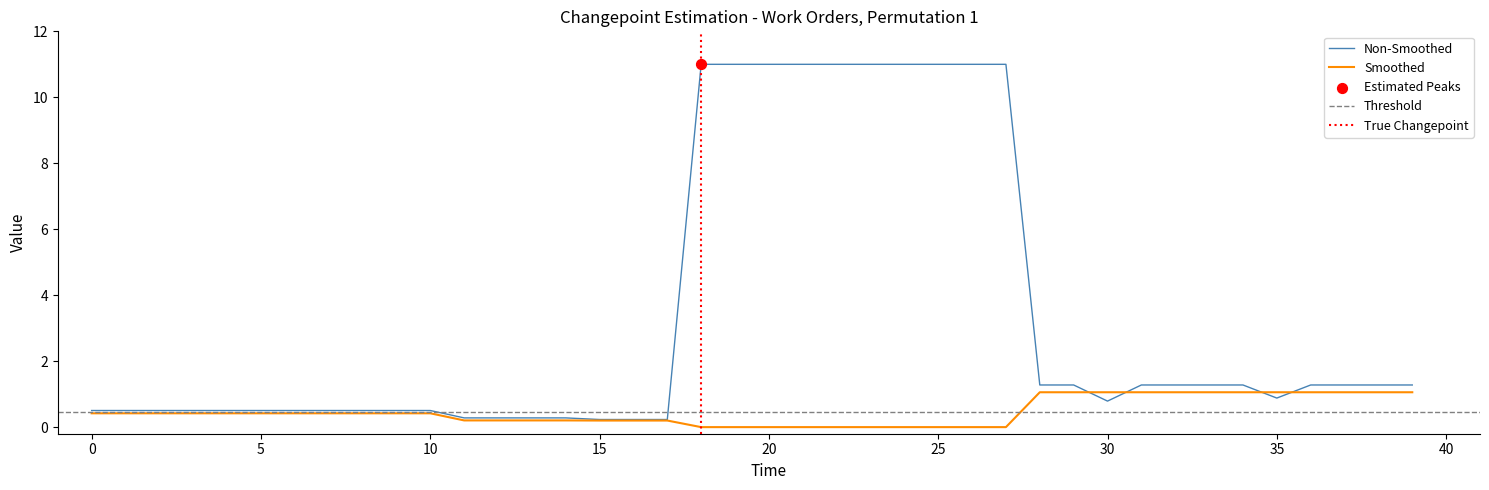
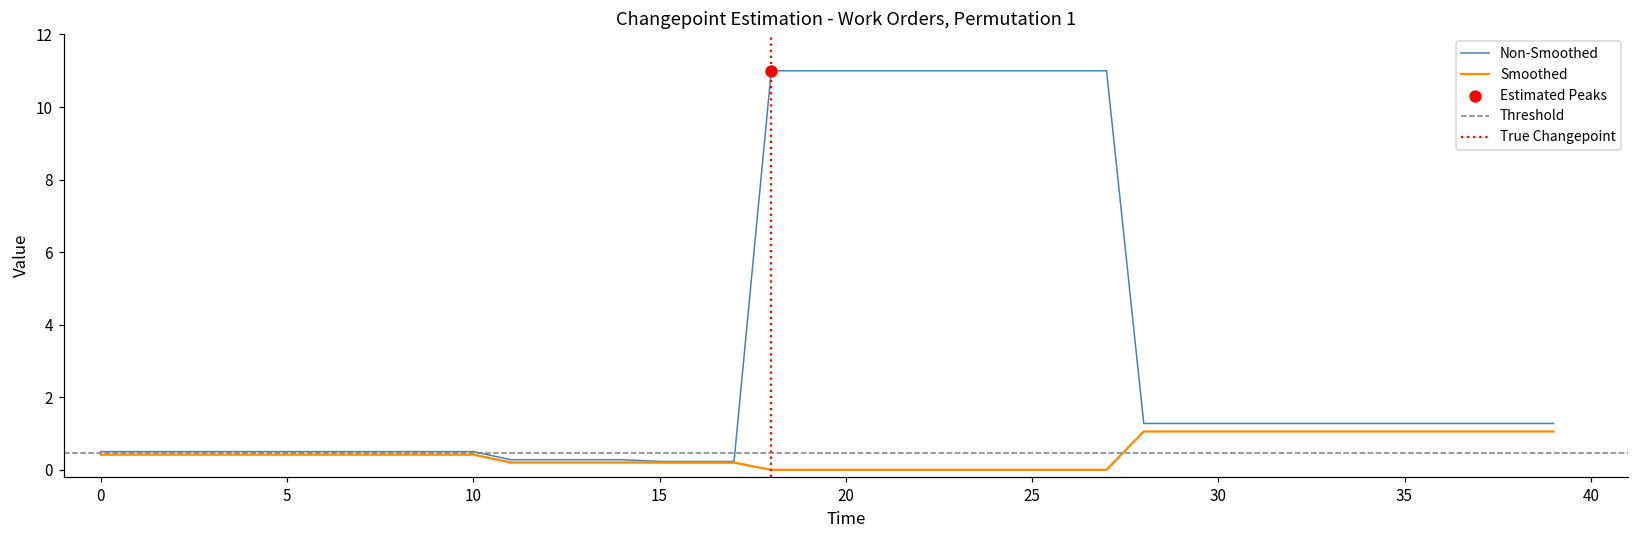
  {
    "Non-Smoothed": {
      "0": 0.5,
      "5": 0.5,
      "10": 0.5,
      "20": 11.0,
      "25": 11.0,
-     "30": 0.8,
-     "35": 0.9
+     "30": 1.3,
+     "35": 1.3
    },
    "Smoothed": {
      "0": 0.4,
      "5": 0.4,
      "10": 0.4,
      "20": 0.0,
      "25": 0.0,
      "30": 1.1,
      "35": 1.1
    }
  }
